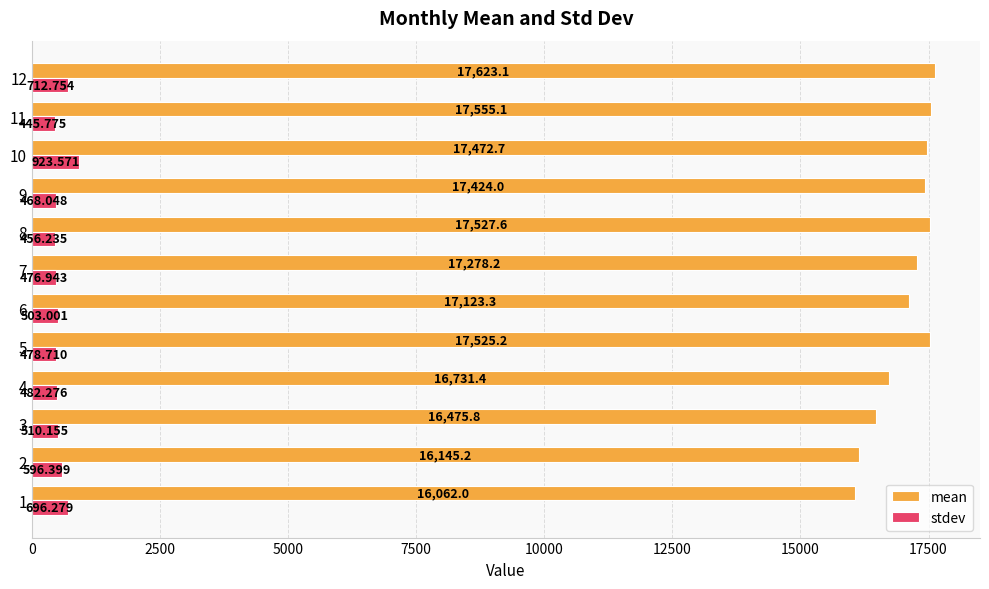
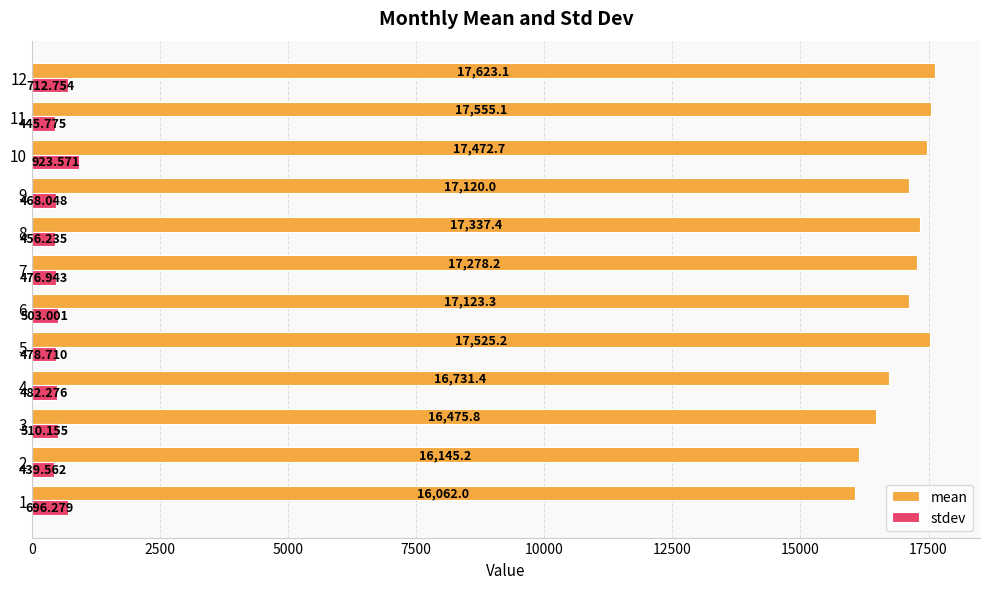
  {
    "mean": {
      "12": "17,623.1",
      "11": "17,555.1",
      "10": "17,472.7",
-     "9": "17,424.0",
-     "8": "17,527.6",
+     "9": "17,120.0",
+     "8": "17,337.4",
      "7": "17,278.2",
      "6": "17,123.3",
      "5": "17,525.2",
      "4": "16,731.4",
      "3": "16,475.8",
      "2": "16,145.2",
      "1": "16,062.0"
    },
    "stdev": {
      "12": "712.754",
      "11": "445.775",
      "10": "923.571",
      "9": "468.048",
      "8": "456.235",
      "7": "476.943",
      "6": "503.001",
      "5": "478.710",
      "4": "482.276",
      "3": "510.155",
-     "2": "596.399",
+     "2": "439.562",
      "1": "696.279"
    }
  }
